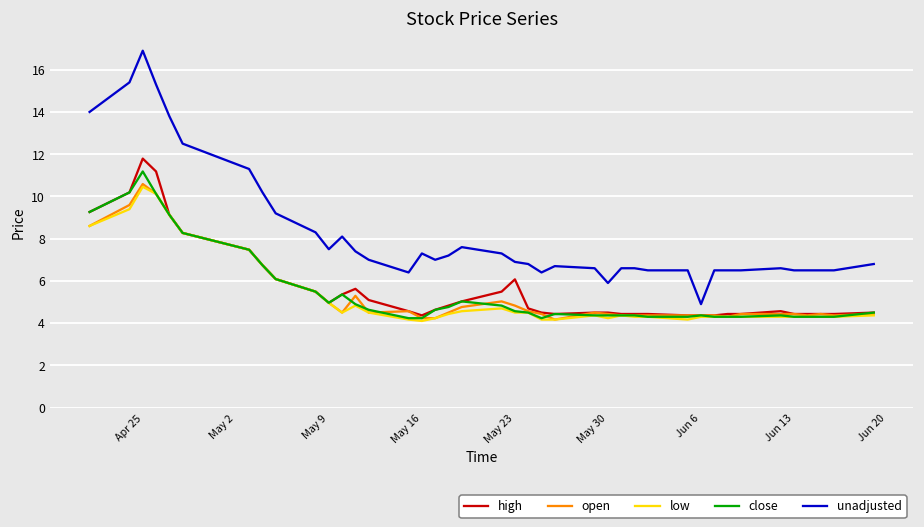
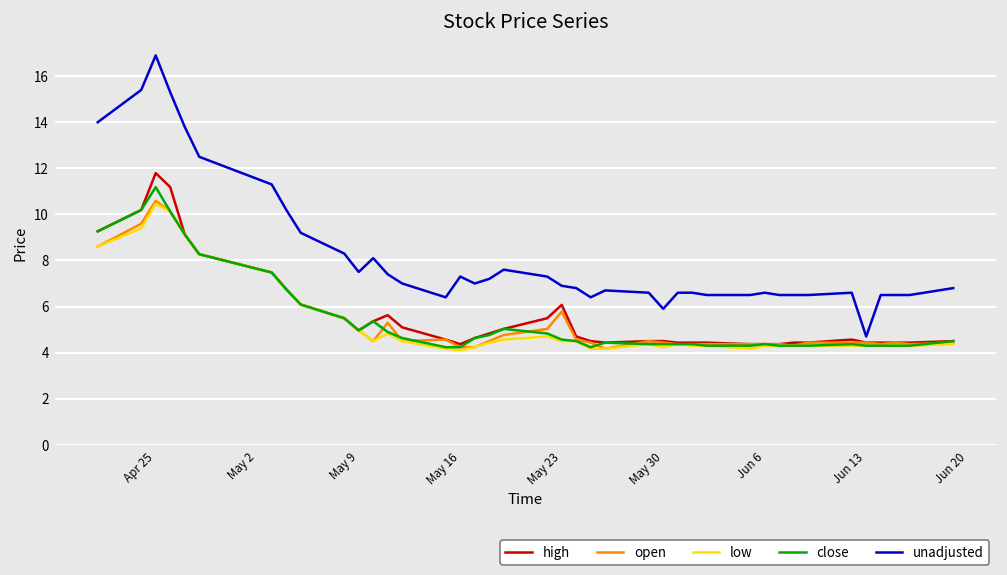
  {
    "high": {
      "Apr 25": 11.8,
      "May 23": 6.1
    },
    "open": {
-     "May 23": 4.8
+     "May 23": 5.8
    },
    "low": {
      "May 16": 4.1
    },
    "close": {
      "Apr 25": 11.2
    },
    "unadjusted": {
      "Apr 25": 16.9,
      "May 9": 7.5,
      "May 16": 7.3,
      "May 23": 6.9,
      "May 30": 5.9,
-     "Jun 6": 4.9,
-     "Jun 13": 6.5
+     "Jun 6": 6.6,
+     "Jun 13": 4.7
    }
  }
